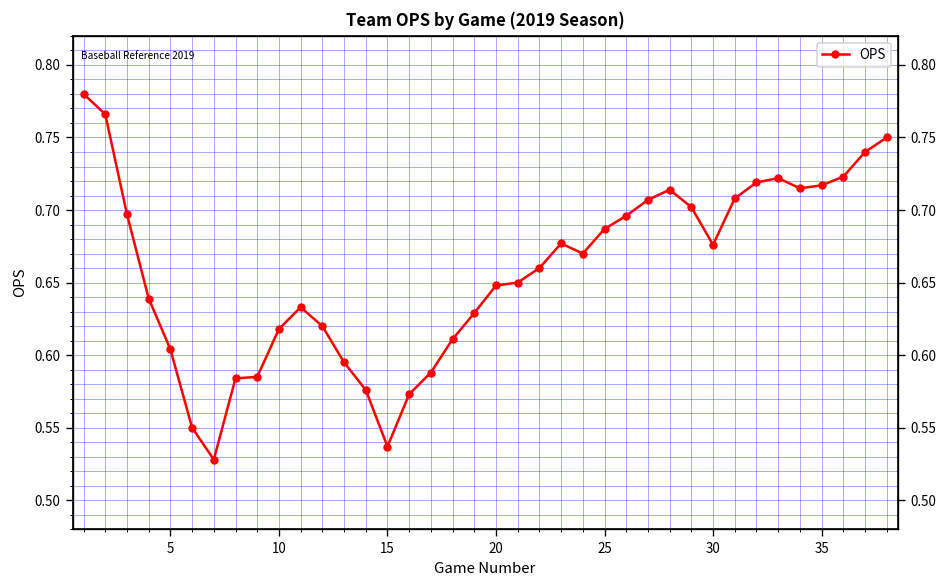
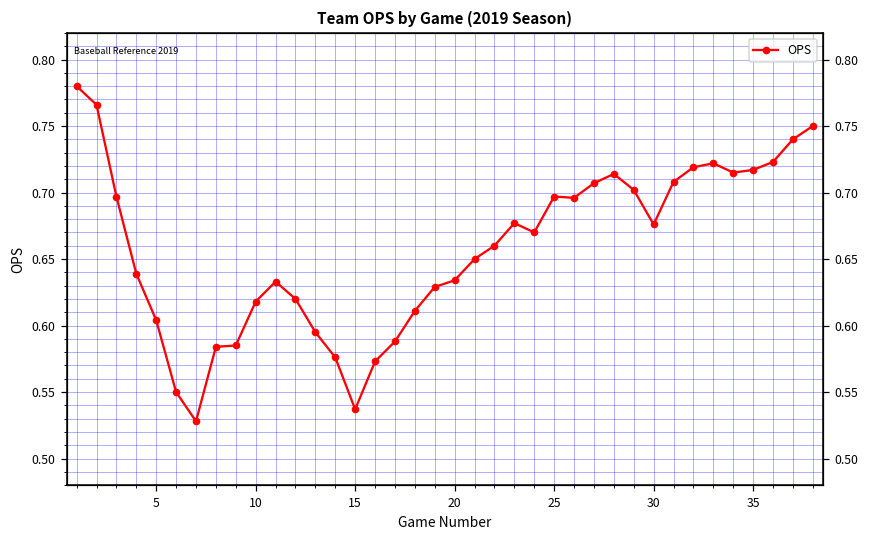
  {
    "5": 0.604,
    "10": 0.618,
    "15": 0.537,
-   "20": 0.648,
-   "25": 0.687,
+   "20": 0.634,
+   "25": 0.697,
    "30": 0.676,
    "35": 0.717
  }
